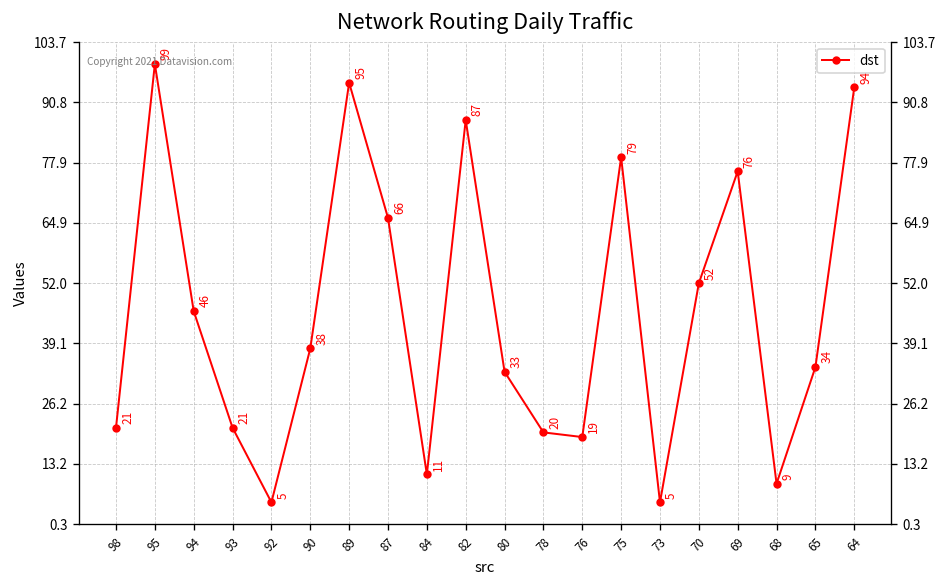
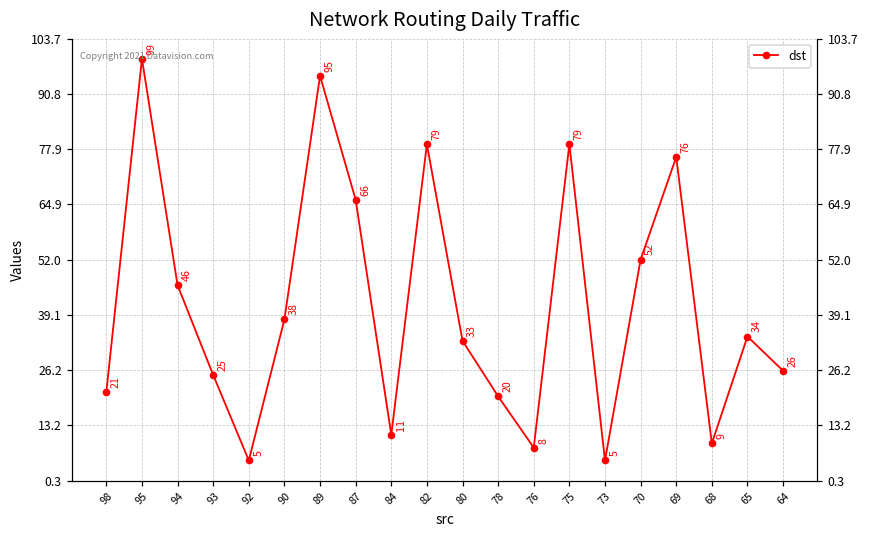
  {
    "98": 21,
    "94": 46,
-   "93": 21,
+   "93": 25,
    "92": 5,
    "90": 38,
    "89": 95,
    "87": 66,
    "84": 11,
-   "82": 87,
+   "82": 79,
    "80": 33,
    "78": 20,
-   "76": 19,
+   "76": 8,
    "75": 79,
    "73": 5,
    "70": 52,
    "69": 76,
    "68": 9,
    "65": 34,
-   "64": 94
+   "64": 26
  }
